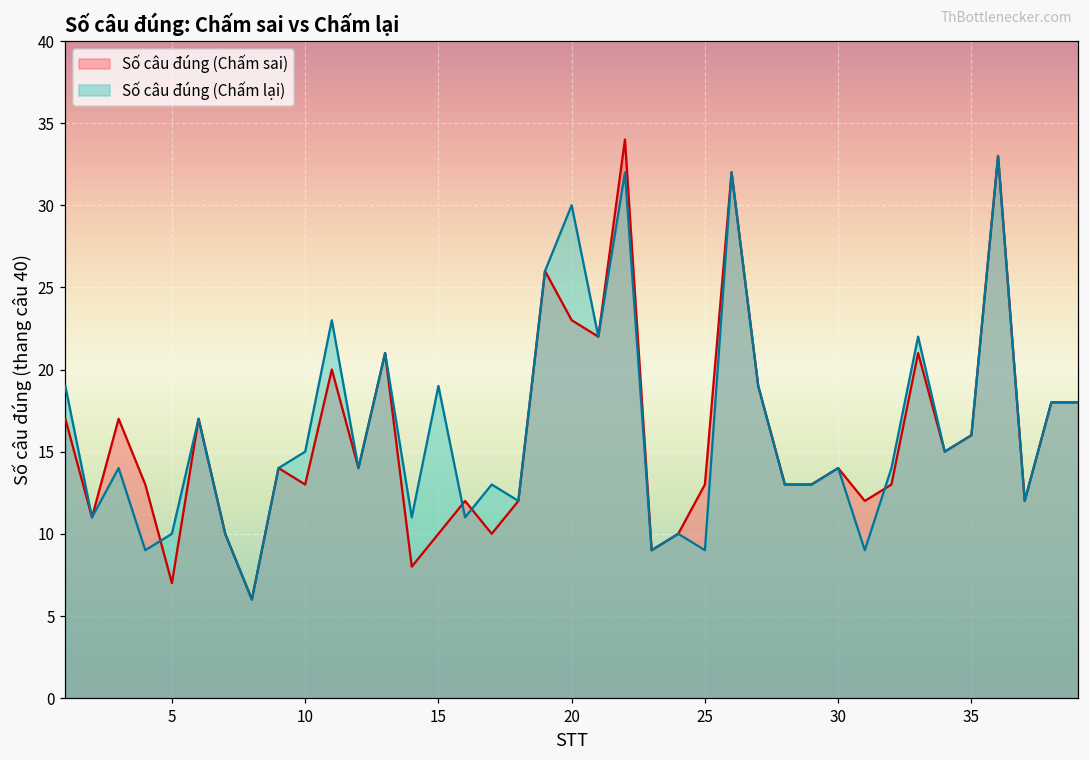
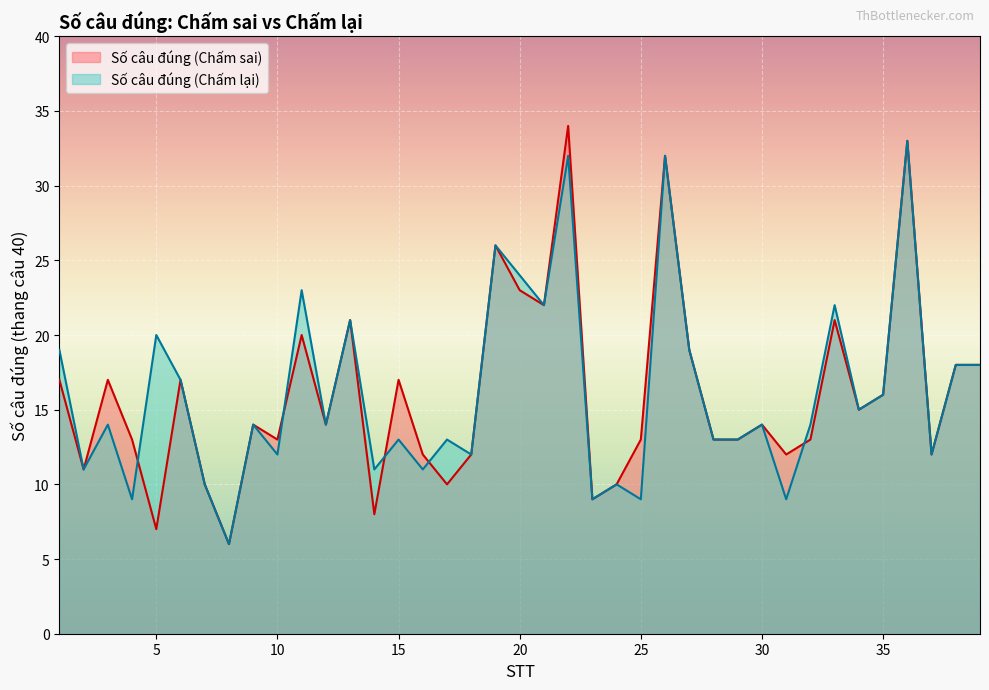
  {
    "Số câu đúng (Chấm sai)": {
      "5": 7,
      "10": 13,
-     "15": 10,
+     "15": 17,
      "20": 23,
      "25": 13
    },
    "Số câu đúng (Chấm lại)": {
-     "5": 10,
-     "10": 15,
-     "15": 19,
-     "20": 30,
+     "5": 20,
+     "10": 12,
+     "15": 13,
+     "20": 24,
      "25": 9
    }
  }
